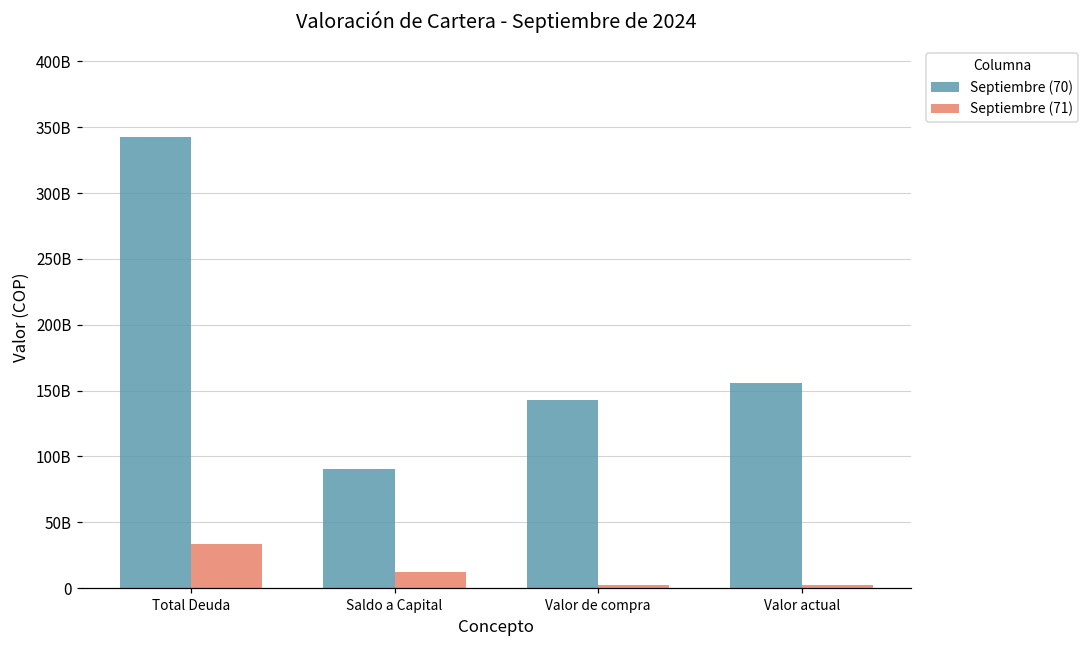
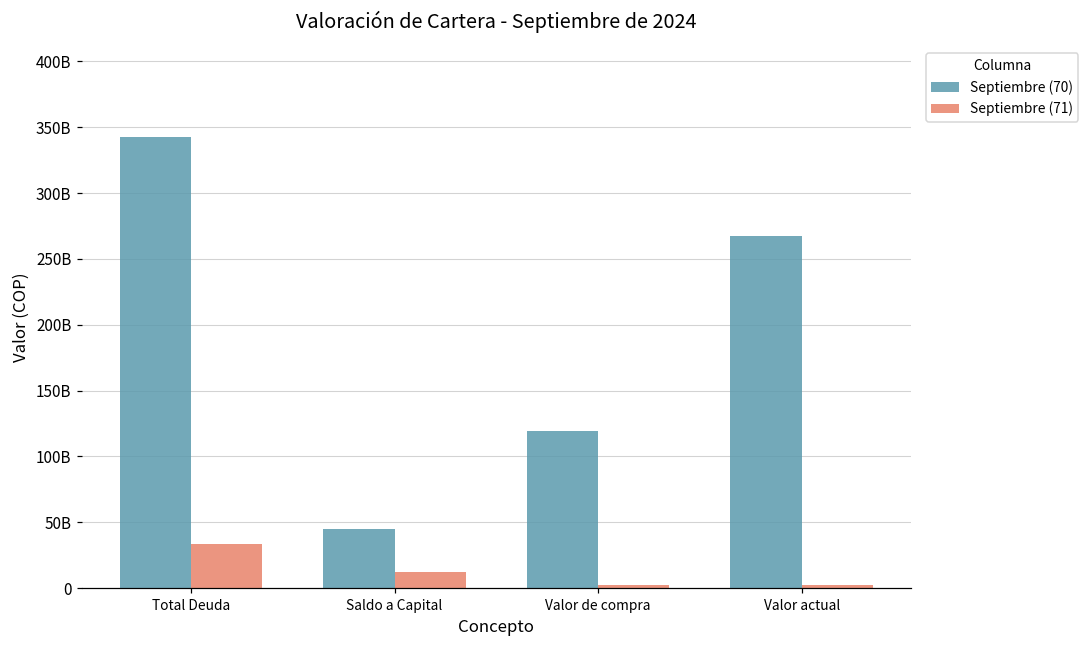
  {
    "Septiembre (70)": {
      "Total Deuda": 343000000000,
-     "Saldo a Capital": 90000000000,
-     "Valor de compra": 143000000000,
-     "Valor actual": 156000000000
+     "Saldo a Capital": 45000000000,
+     "Valor de compra": 119000000000,
+     "Valor actual": 267000000000
    },
    "Septiembre (71)": {
      "Total Deuda": 34000000000,
      "Saldo a Capital": 12000000000
    }
  }
